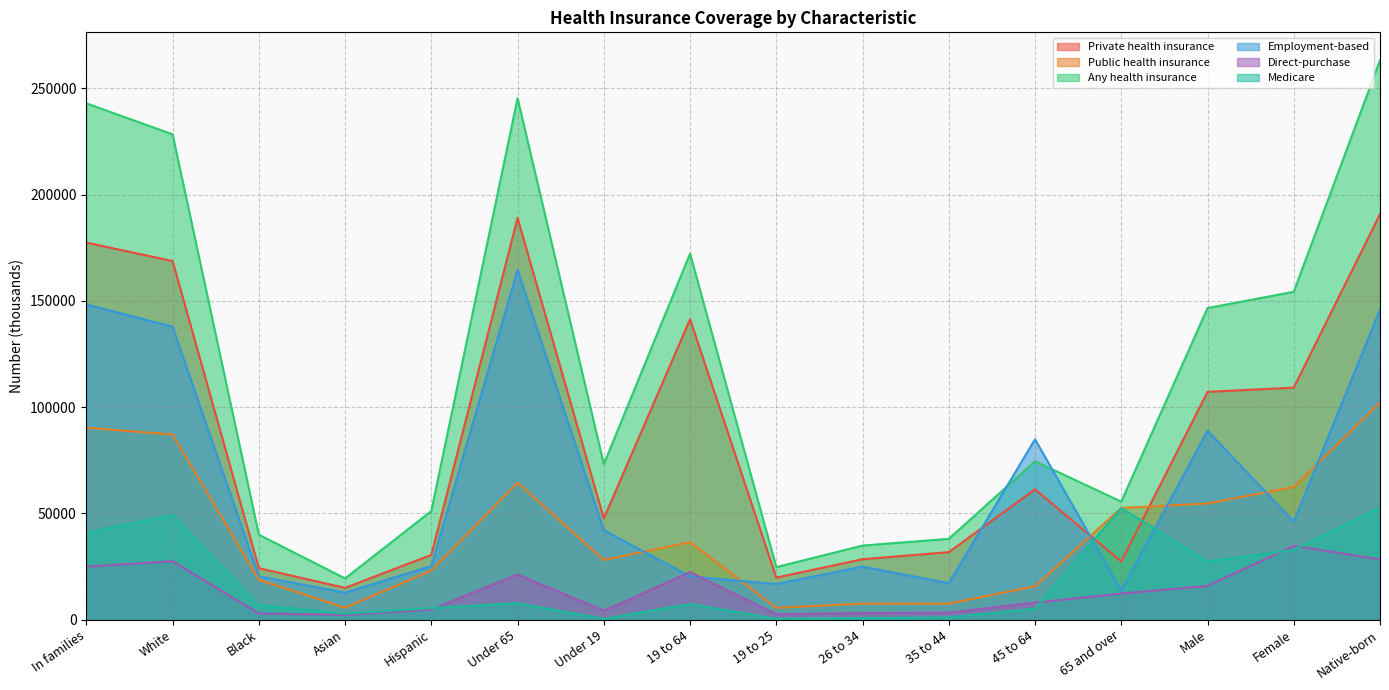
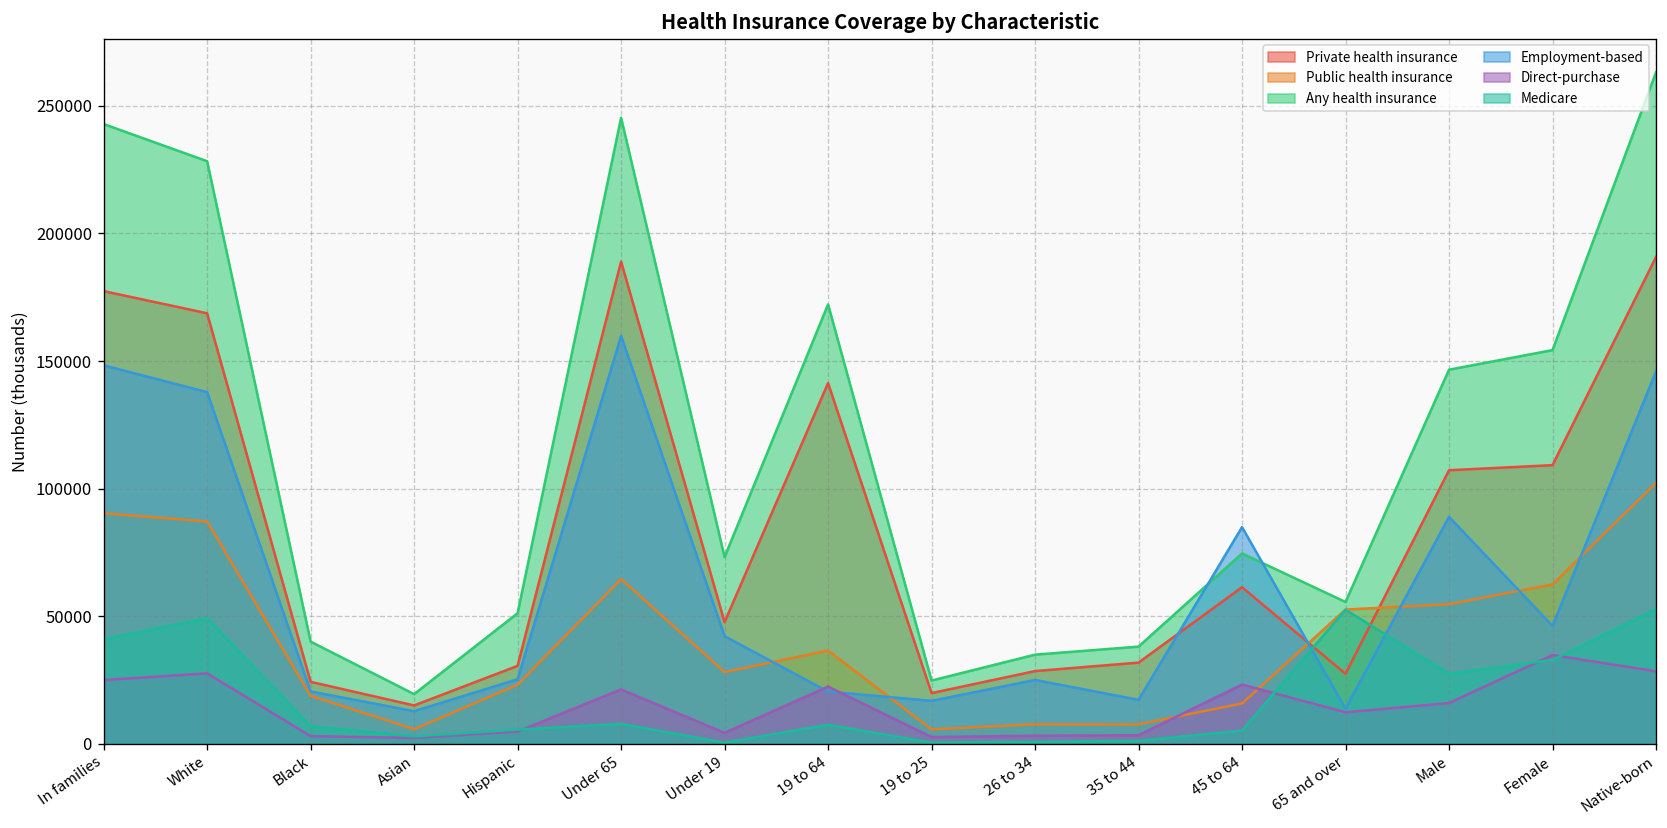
  {
    "Employment-based": {
      "In families": 148000,
      "White": 138000,
      "Black": 20000,
      "Asian": 13000,
      "Hispanic": 25000,
-     "Under 65": 165000,
+     "Under 65": 160000,
      "Under 19": 42000,
      "19 to 64": 20000,
      "19 to 25": 17000,
      "26 to 34": 25000,
      "35 to 44": 17000,
      "45 to 64": 85000,
      "65 and over": 14000,
      "Male": 89000,
      "Female": 46000,
      "Native-born": 146000
    },
    "Direct-purchase": {
      "In families": 25000,
      "White": 28000,
      "Black": 3000,
      "Under 65": 21000,
      "Under 19": 4000,
      "19 to 64": 22000,
      "19 to 25": 3000,
      "26 to 34": 3000,
      "35 to 44": 3000,
-     "45 to 64": 8000,
+     "45 to 64": 23000,
      "65 and over": 12000,
      "Male": 16000,
      "Female": 35000,
      "Native-born": 28000
    }
  }
